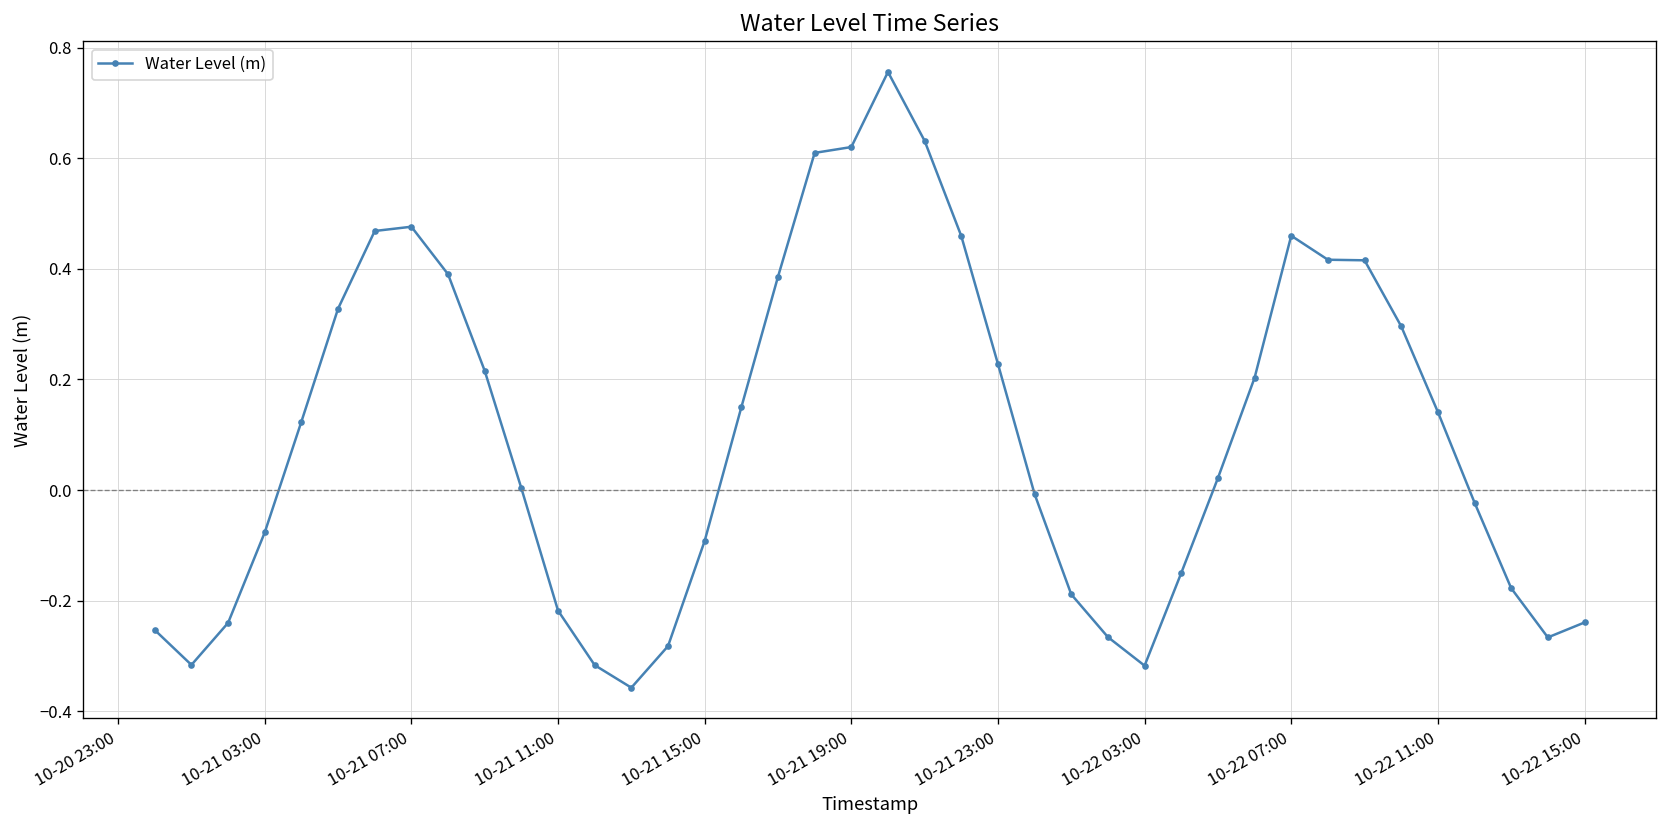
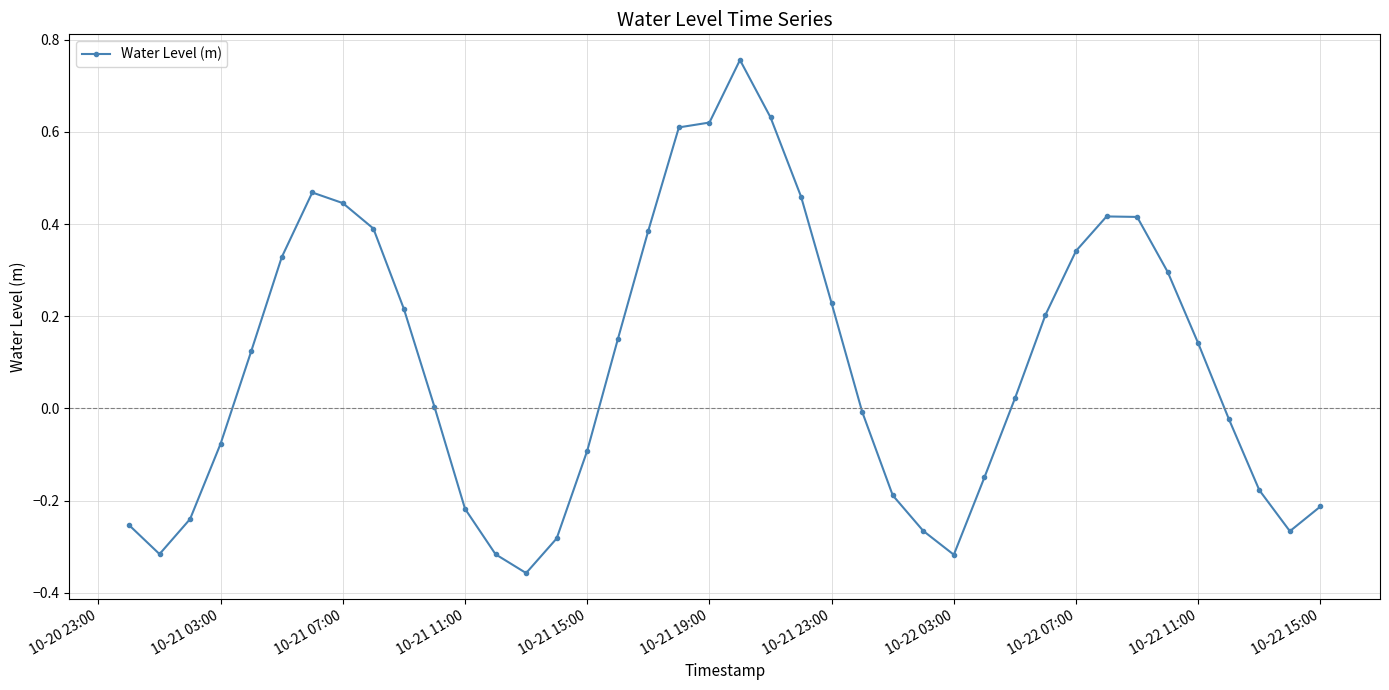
  {
    "10-21 03:00": -0.08,
-   "10-21 07:00": 0.48,
+   "10-21 07:00": 0.45,
    "10-21 11:00": -0.22,
    "10-21 15:00": -0.09,
    "10-21 19:00": 0.62,
    "10-21 23:00": 0.23,
    "10-22 03:00": -0.32,
-   "10-22 07:00": 0.46,
+   "10-22 07:00": 0.34,
    "10-22 11:00": 0.14,
-   "10-22 15:00": -0.24
+   "10-22 15:00": -0.21
  }
